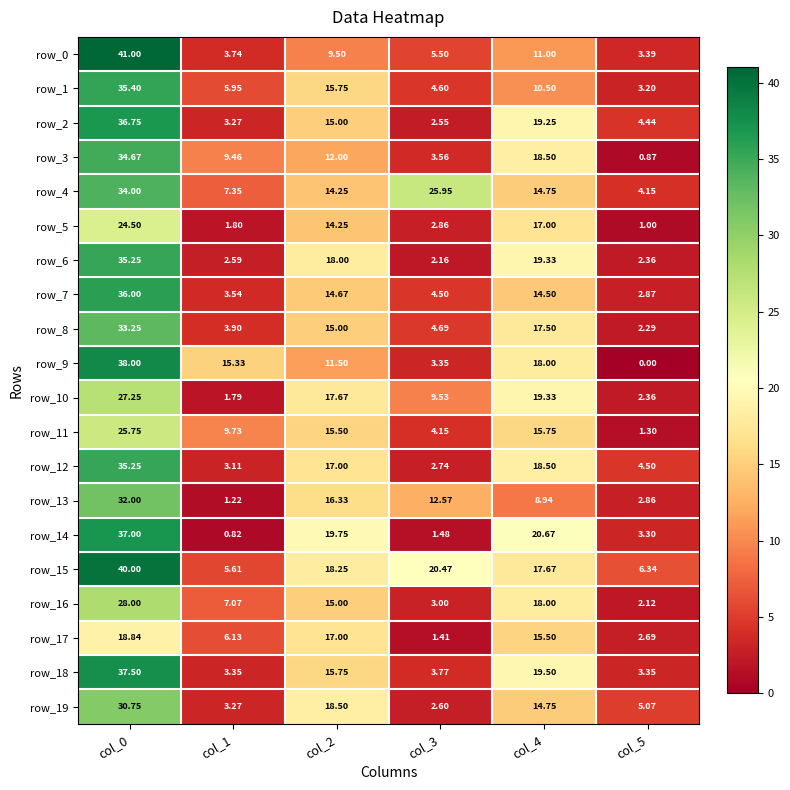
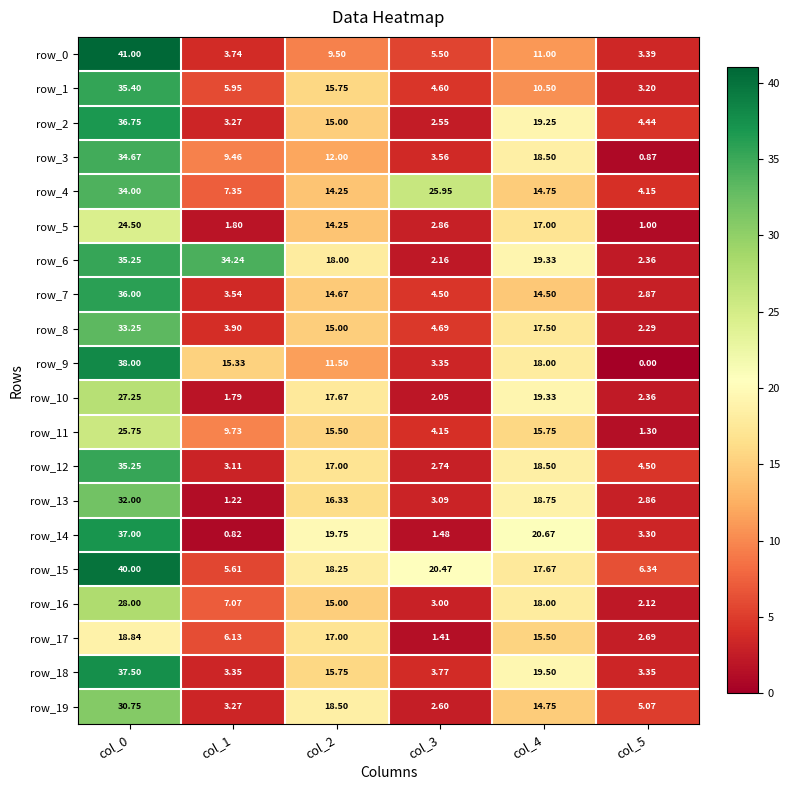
  {
    "row_0": {
      "col_0": 41.00,
      "col_1": 3.74,
      "col_2": 9.50,
      "col_3": 5.50,
      "col_4": 11.00,
      "col_5": 3.39
    },
    "row_1": {
      "col_0": 35.40,
      "col_1": 5.95,
      "col_2": 15.75,
      "col_3": 4.60,
      "col_4": 10.50,
      "col_5": 3.20
    },
    "row_2": {
      "col_0": 36.75,
      "col_1": 3.27,
      "col_2": 15.00,
      "col_3": 2.55,
      "col_4": 19.25,
      "col_5": 4.44
    },
    "row_3": {
      "col_0": 34.67,
      "col_1": 9.46,
      "col_2": 12.00,
      "col_3": 3.56,
      "col_4": 18.50,
      "col_5": 0.87
    },
    "row_4": {
      "col_0": 34.00,
      "col_1": 7.35,
      "col_2": 14.25,
      "col_3": 25.95,
      "col_4": 14.75,
      "col_5": 4.15
    },
    "row_5": {
      "col_0": 24.50,
      "col_1": 1.80,
      "col_2": 14.25,
      "col_3": 2.86,
      "col_4": 17.00,
      "col_5": 1.00
    },
    "row_6": {
      "col_0": 35.25,
-     "col_1": 2.59,
+     "col_1": 34.24,
      "col_2": 18.00,
      "col_3": 2.16,
      "col_4": 19.33,
      "col_5": 2.36
    },
    "row_7": {
      "col_0": 36.00,
      "col_1": 3.54,
      "col_2": 14.67,
      "col_3": 4.50,
      "col_4": 14.50,
      "col_5": 2.87
    },
    "row_8": {
      "col_0": 33.25,
      "col_1": 3.90,
      "col_2": 15.00,
      "col_3": 4.69,
      "col_4": 17.50,
      "col_5": 2.29
    },
    "row_9": {
      "col_0": 38.00,
      "col_1": 15.33,
      "col_2": 11.50,
      "col_3": 3.35,
      "col_4": 18.00,
      "col_5": 0.00
    },
    "row_10": {
      "col_0": 27.25,
      "col_1": 1.79,
      "col_2": 17.67,
-     "col_3": 9.53,
+     "col_3": 2.05,
      "col_4": 19.33,
      "col_5": 2.36
    },
    "row_11": {
      "col_0": 25.75,
      "col_1": 9.73,
      "col_2": 15.50,
      "col_3": 4.15,
      "col_4": 15.75,
      "col_5": 1.30
    },
    "row_12": {
      "col_0": 35.25,
      "col_1": 3.11,
      "col_2": 17.00,
      "col_3": 2.74,
      "col_4": 18.50,
      "col_5": 4.50
    },
    "row_13": {
      "col_0": 32.00,
      "col_1": 1.22,
      "col_2": 16.33,
-     "col_3": 12.57,
-     "col_4": 8.94,
+     "col_3": 3.09,
+     "col_4": 18.75,
      "col_5": 2.86
    },
    "row_14": {
      "col_0": 37.00,
      "col_1": 0.82,
      "col_2": 19.75,
      "col_3": 1.48,
      "col_4": 20.67,
      "col_5": 3.30
    },
    "row_15": {
      "col_0": 40.00,
      "col_1": 5.61,
      "col_2": 18.25,
      "col_3": 20.47,
      "col_4": 17.67,
      "col_5": 6.34
    },
    "row_16": {
      "col_0": 28.00,
      "col_1": 7.07,
      "col_2": 15.00,
      "col_3": 3.00,
      "col_4": 18.00,
      "col_5": 2.12
    },
    "row_17": {
      "col_0": 18.84,
      "col_1": 6.13,
      "col_2": 17.00,
      "col_3": 1.41,
      "col_4": 15.50,
      "col_5": 2.69
    },
    "row_18": {
      "col_0": 37.50,
      "col_1": 3.35,
      "col_2": 15.75,
      "col_3": 3.77,
      "col_4": 19.50,
      "col_5": 3.35
    },
    "row_19": {
      "col_0": 30.75,
      "col_1": 3.27,
      "col_2": 18.50,
      "col_3": 2.60,
      "col_4": 14.75,
      "col_5": 5.07
    }
  }
